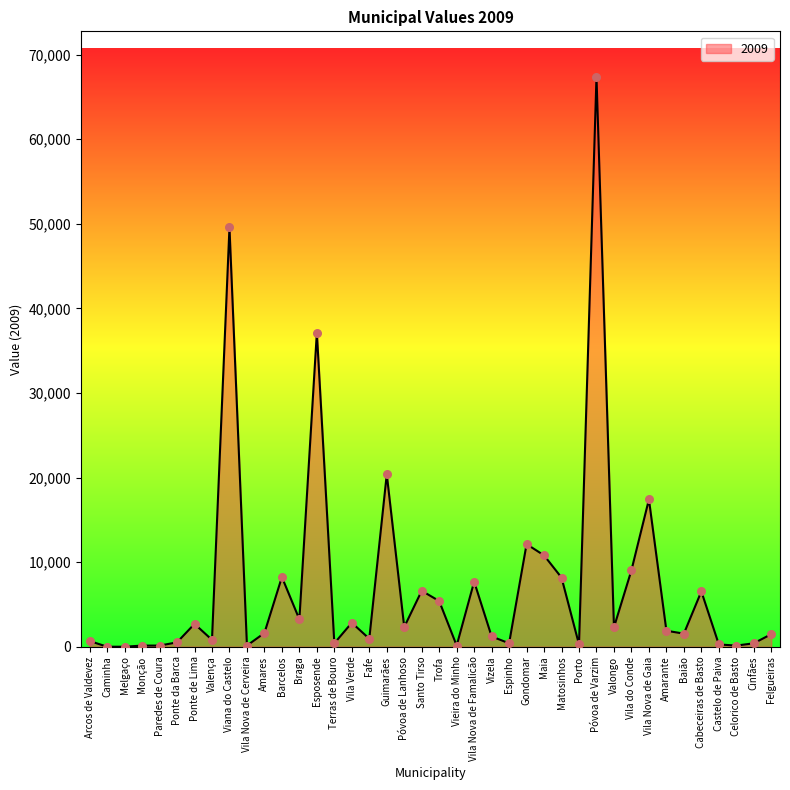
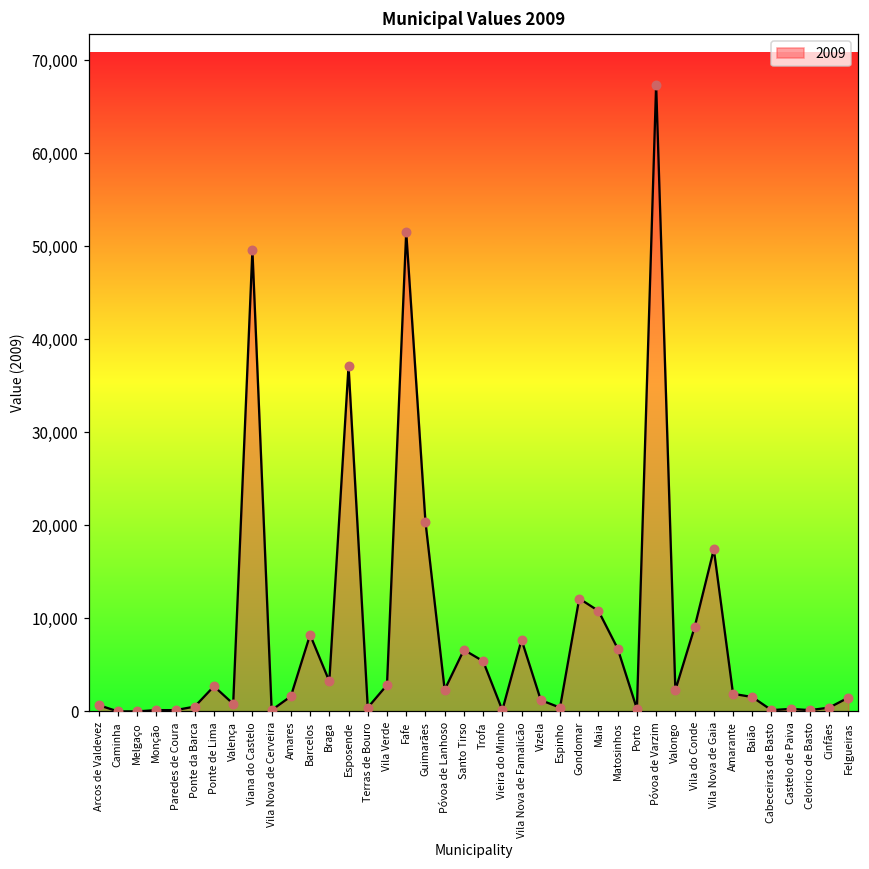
  {
    "Arcos de Valdevez": "1,000",
    "Caminha": "0",
    "Melgaço": "0",
    "Monção": "0",
    "Paredes de Coura": "0",
    "Ponte da Barca": "1,000",
    "Ponte de Lima": "3,000",
    "Valença": "1,000",
    "Viana do Castelo": "50,000",
    "Vila Nova de Cerveira": "0",
    "Amares": "2,000",
    "Barcelos": "8,000",
    "Braga": "3,000",
    "Esposende": "37,000",
    "Terras de Bouro": "0",
    "Vila Verde": "3,000",
-   "Fafe": "1,000",
+   "Fafe": "52,000",
    "Guimarães": "20,000",
    "Póvoa de Lanhoso": "2,000",
    "Santo Tirso": "7,000",
    "Trofa": "5,000",
    "Vieira do Minho": "0",
    "Vila Nova de Famalicão": "8,000",
    "Vizela": "1,000",
    "Espinho": "0",
    "Gondomar": "12,000",
    "Maia": "11,000",
-   "Matosinhos": "8,000",
+   "Matosinhos": "7,000",
    "Porto": "0",
    "Póvoa de Varzim": "67,000",
    "Valongo": "2,000",
    "Vila do Conde": "9,000",
    "Vila Nova de Gaia": "17,000",
    "Amarante": "2,000",
    "Baião": "2,000",
-   "Cabeceiras de Basto": "7,000",
+   "Cabeceiras de Basto": "0",
    "Castelo de Paiva": "0",
    "Celorico de Basto": "0",
    "Cinfães": "0",
    "Felgueiras": "1,000"
  }
